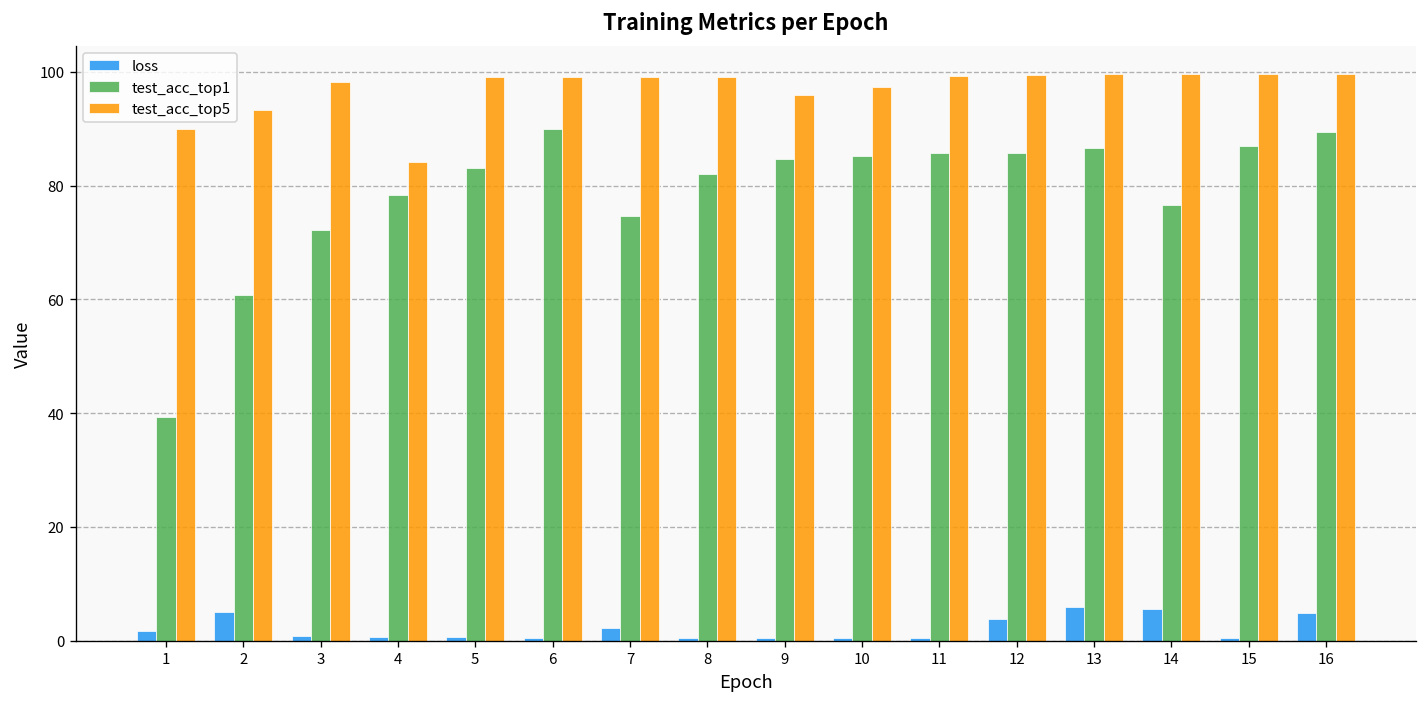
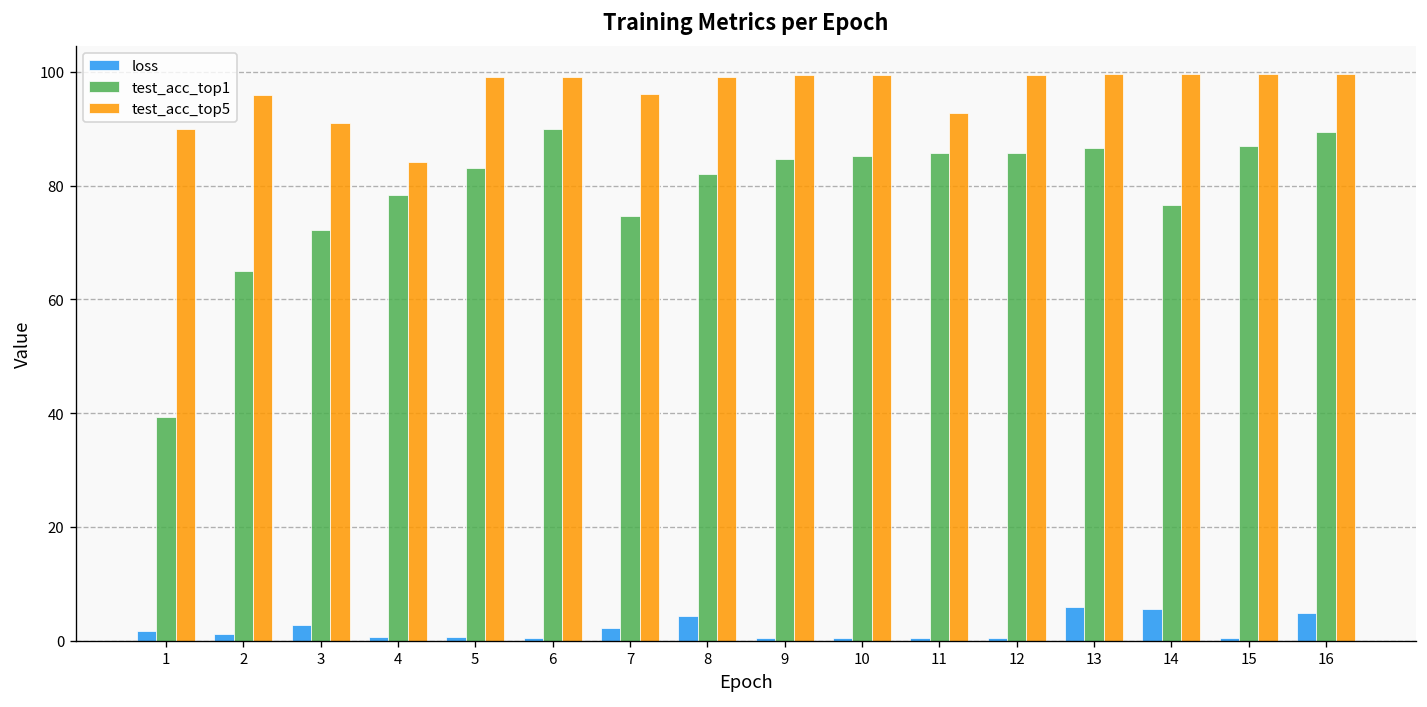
  {
    "loss": {
      "1": 2,
-     "2": 5,
-     "3": 1,
+     "2": 1,
+     "3": 3,
      "4": 1,
      "5": 1,
      "6": 1,
      "7": 2,
-     "8": 1,
-     "12": 4,
+     "8": 4,
+     "12": 0,
      "13": 6,
      "14": 6,
      "16": 5
    },
    "test_acc_top1": {
      "1": 39,
-     "2": 61,
+     "2": 65,
      "3": 72,
      "4": 78,
      "5": 83,
      "6": 90,
      "7": 75,
      "8": 82,
      "9": 85,
      "10": 85,
      "11": 86,
      "12": 86,
      "13": 87,
      "14": 77,
      "15": 87,
      "16": 89
    },
    "test_acc_top5": {
      "1": 90,
-     "2": 93,
-     "3": 98,
+     "2": 96,
+     "3": 91,
      "4": 84,
      "5": 99,
      "6": 99,
-     "7": 99,
+     "7": 96,
      "8": 99,
-     "9": 96,
-     "10": 97,
-     "11": 99,
+     "9": 99,
+     "10": 99,
+     "11": 93,
      "12": 99,
      "13": 100,
      "14": 100,
      "15": 100,
      "16": 100
    }
  }
